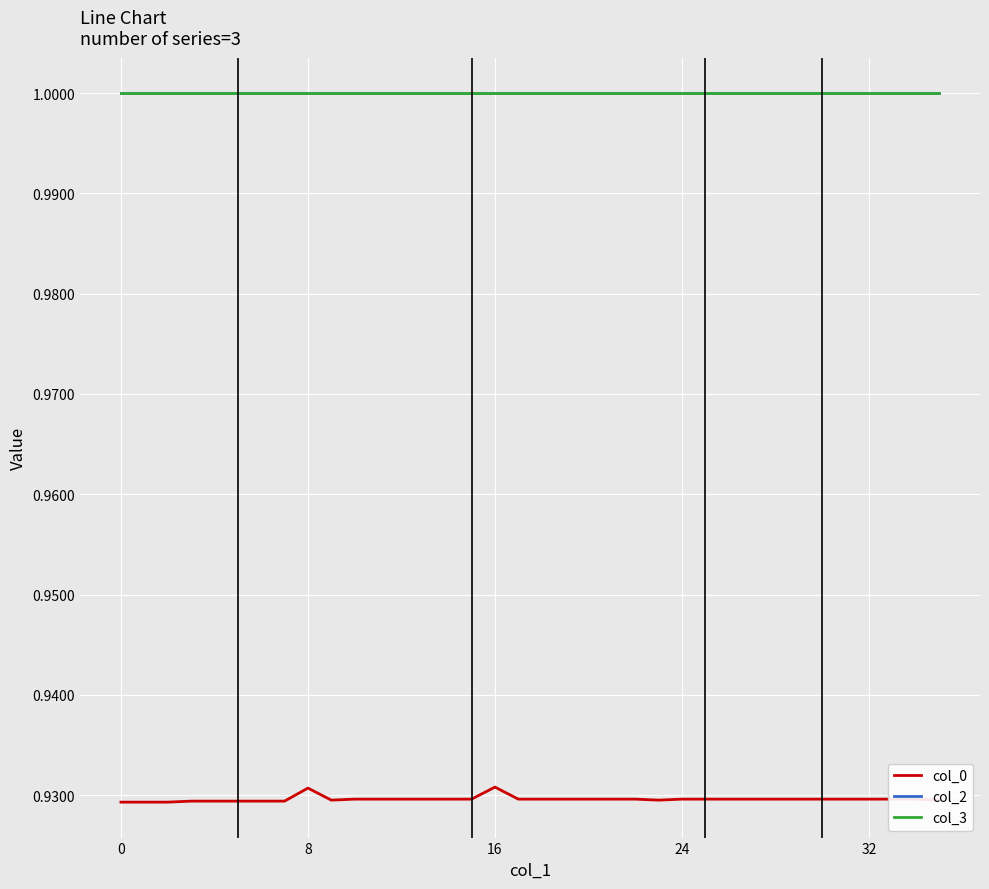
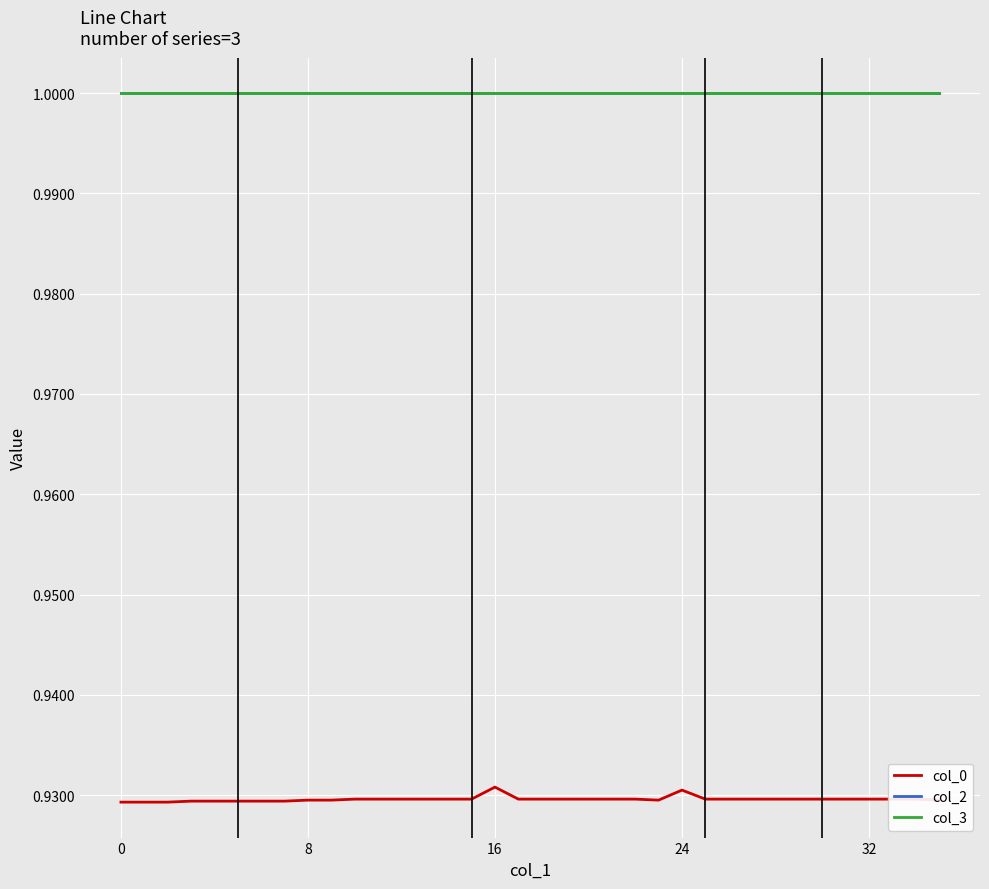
  {
    "col_0": {
      "0": 0.9293,
-     "8": 0.9307,
+     "8": 0.9295,
      "16": 0.9308,
-     "24": 0.9296,
+     "24": 0.9305,
      "32": 0.9296
    },
    "col_3": {
      "0": 1.0000,
      "8": 1.0000,
      "16": 1.0000,
      "24": 1.0000,
      "32": 1.0000
    }
  }
